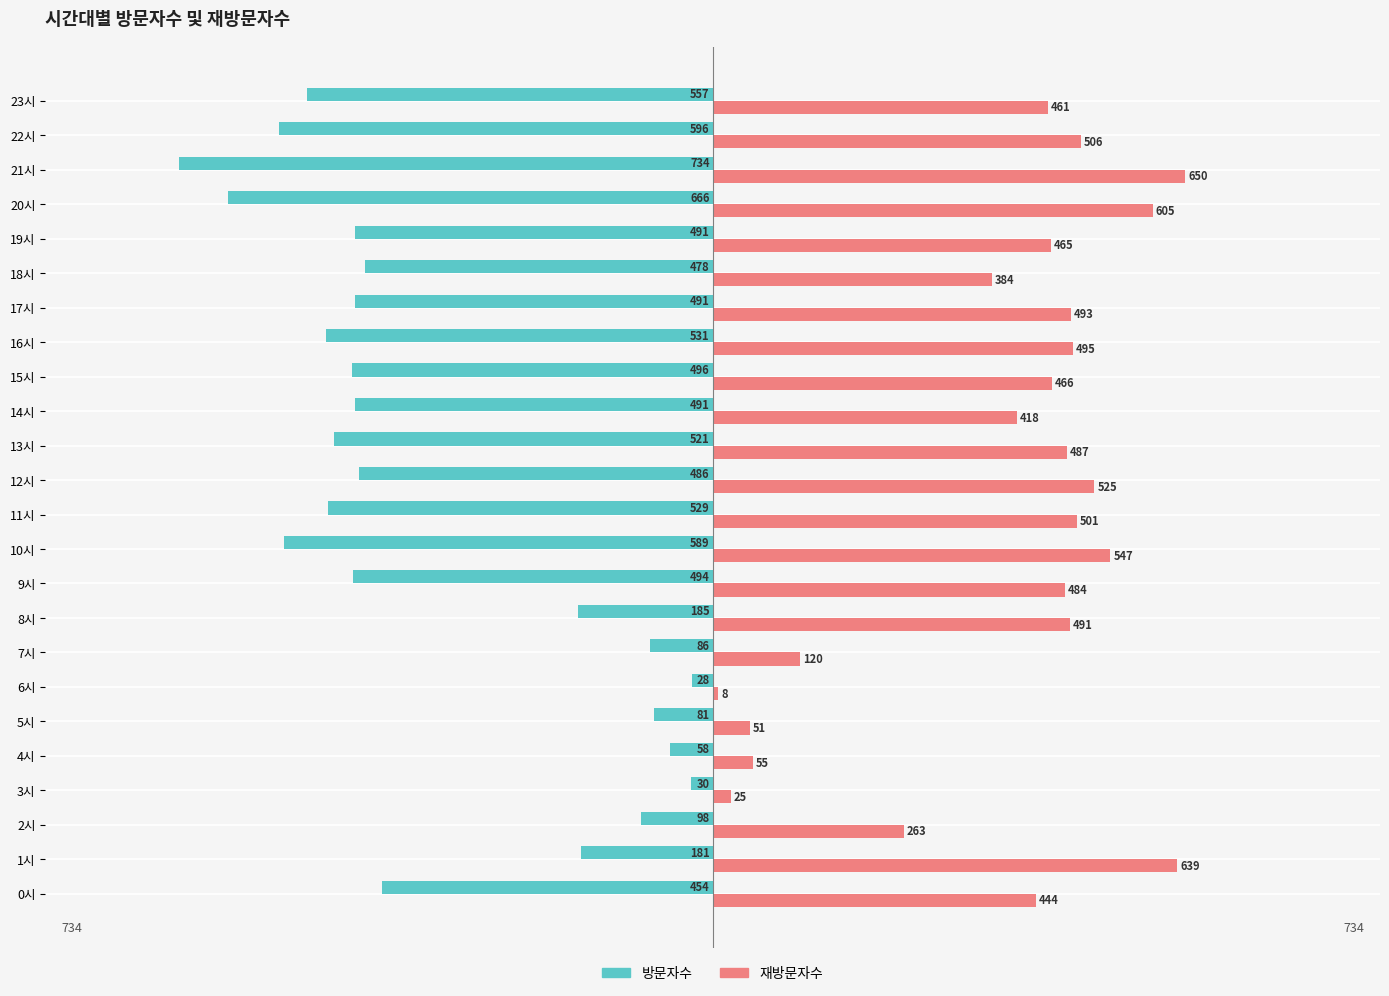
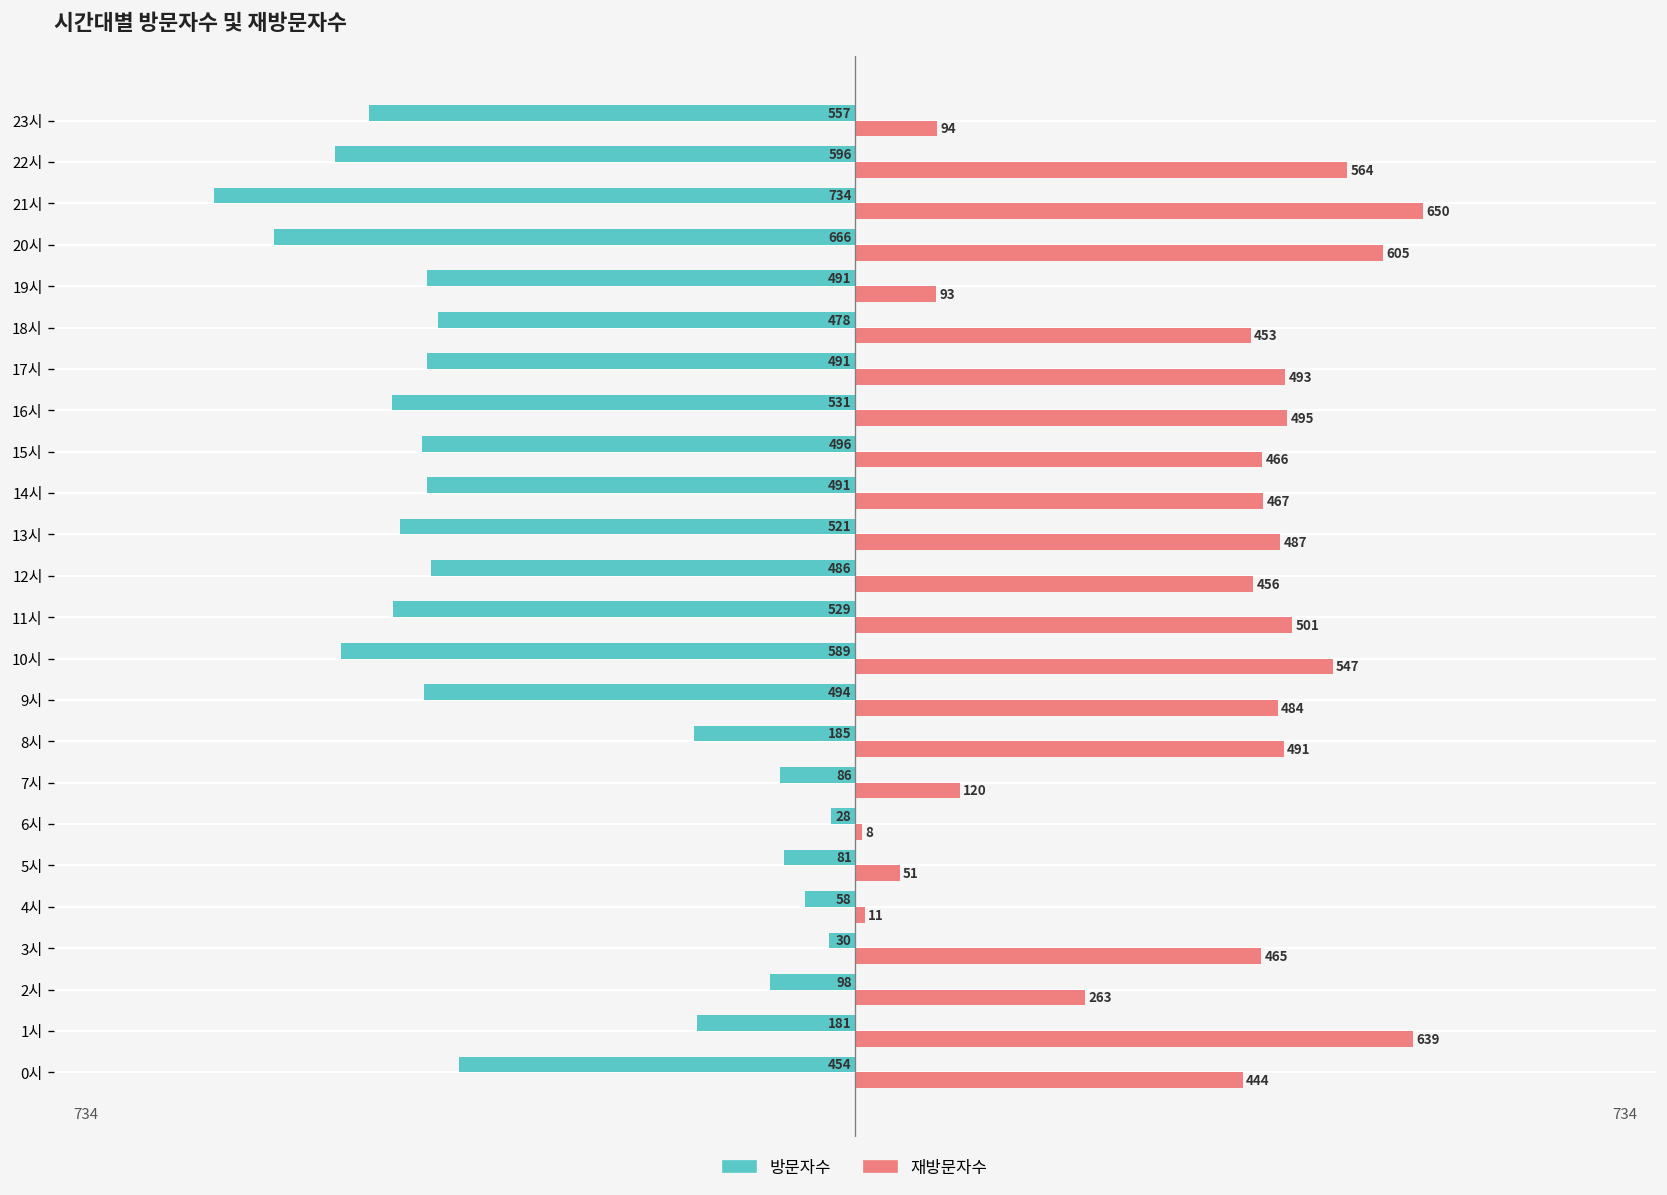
  {
    "재방문자수": {
-     "23시": 461,
-     "22시": 506,
+     "23시": 94,
+     "22시": 564,
      "21시": 650,
      "20시": 605,
-     "19시": 465,
-     "18시": 384,
+     "19시": 93,
+     "18시": 453,
      "17시": 493,
      "16시": 495,
      "15시": 466,
-     "14시": 418,
+     "14시": 467,
      "13시": 487,
-     "12시": 525,
+     "12시": 456,
      "11시": 501,
      "10시": 547,
      "9시": 484,
      "8시": 491,
      "7시": 120,
      "6시": 8,
      "5시": 51,
-     "4시": 55,
-     "3시": 25,
+     "4시": 11,
+     "3시": 465,
      "2시": 263,
      "1시": 639,
      "0시": 444
    }
  }
